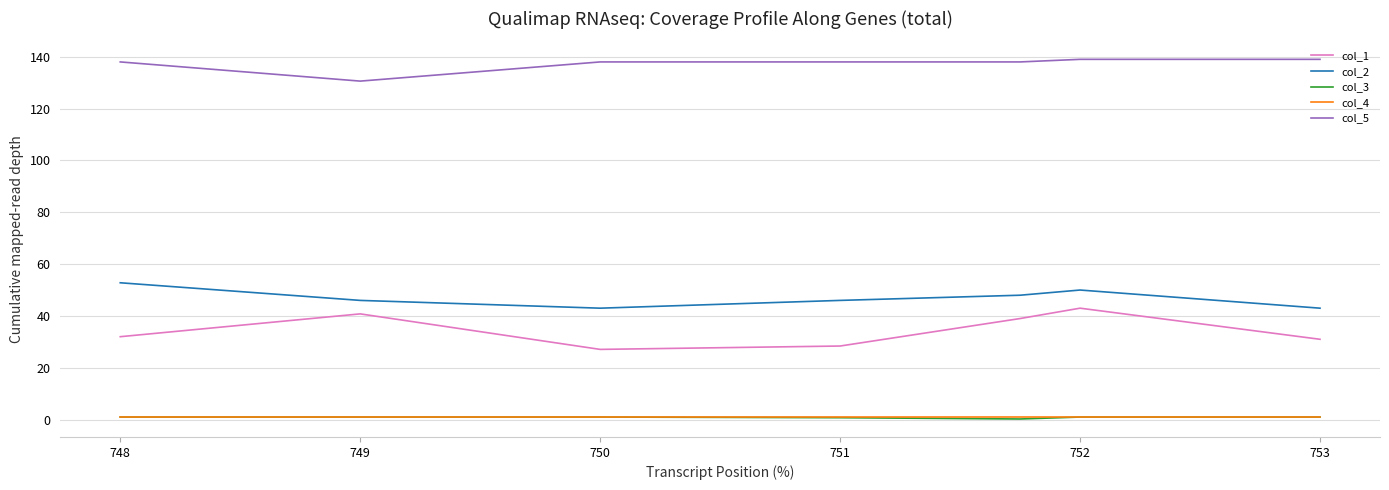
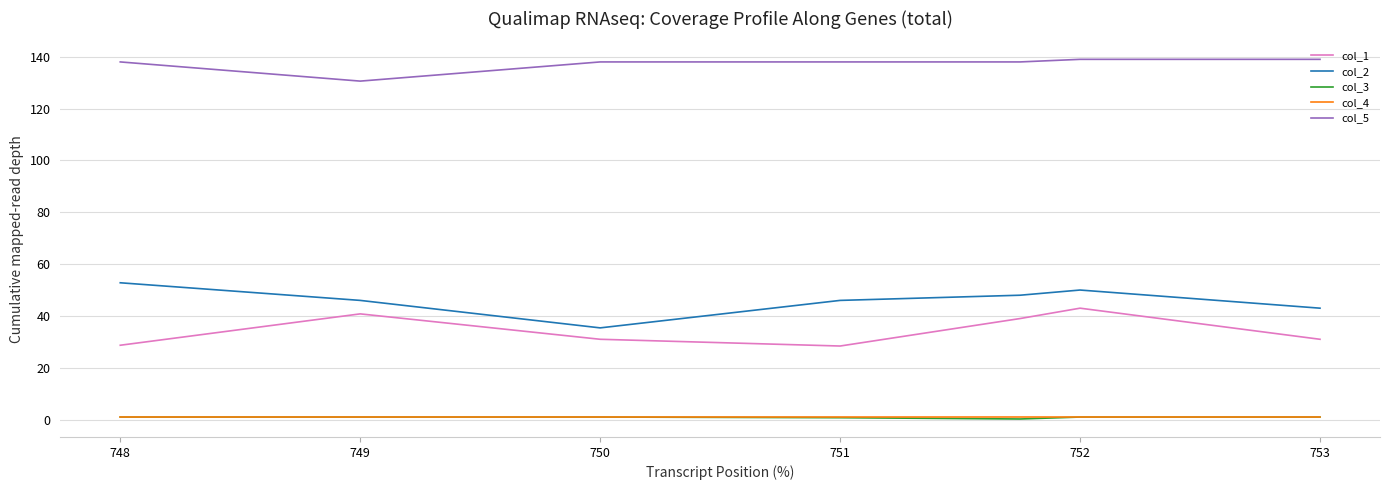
  {
    "col_1": {
-     "748": 32,
+     "748": 29,
      "749": 41,
-     "750": 27,
+     "750": 31,
      "751": 28,
      "752": 43,
      "753": 31
    },
    "col_2": {
      "748": 53,
      "749": 46,
-     "750": 43,
+     "750": 35,
      "751": 46,
      "752": 50,
      "753": 43
    },
    "col_5": {
      "748": 138,
      "749": 131,
      "750": 138,
      "751": 138,
      "752": 139,
      "753": 139
    }
  }
